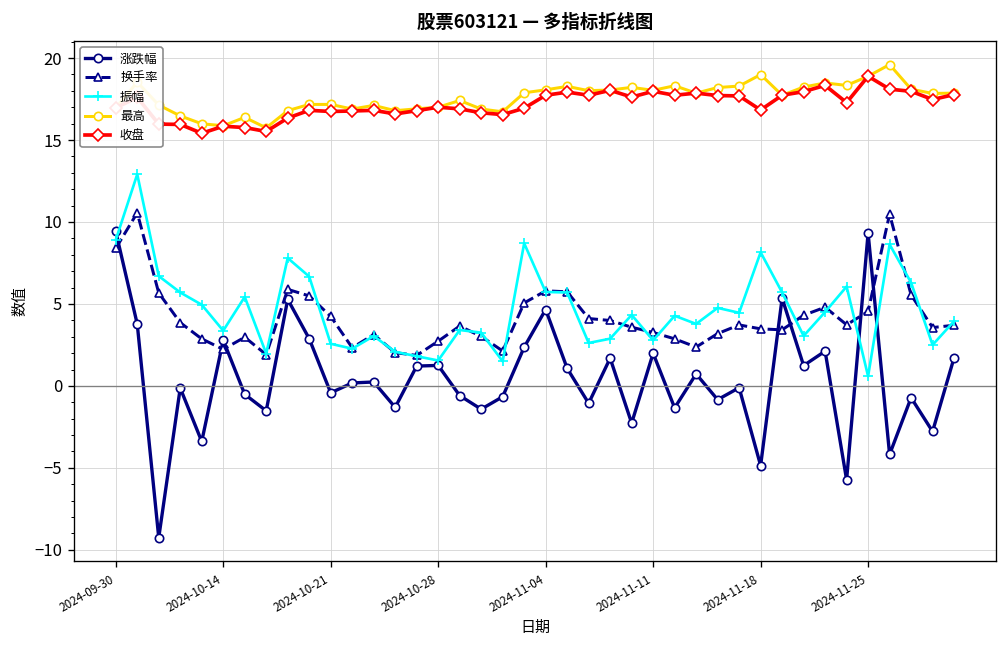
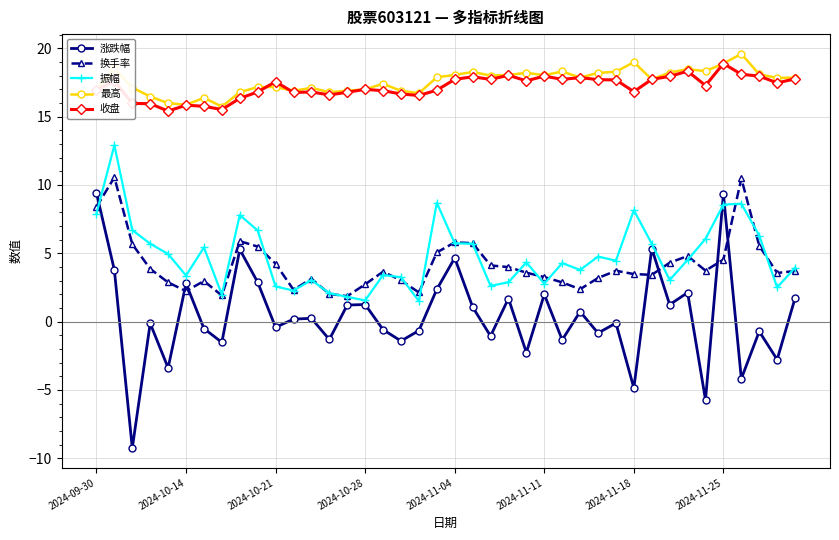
  {
    "振幅": {
-     "2024-09-30": 8.9,
+     "2024-09-30": 7.9,
      "2024-10-14": 3.4,
      "2024-10-21": 2.6,
      "2024-10-28": 1.6,
      "2024-11-11": 2.8,
      "2024-11-18": 8.2,
-     "2024-11-25": 0.6
+     "2024-11-25": 8.6
    },
    "最高": {
      "2024-10-21": 17.2,
      "2024-11-04": 18.1,
      "2024-11-18": 19.0
    },
    "收盘": {
-     "2024-10-21": 16.7,
+     "2024-10-21": 17.6,
      "2024-11-04": 17.7,
      "2024-11-18": 16.8
    }
  }
